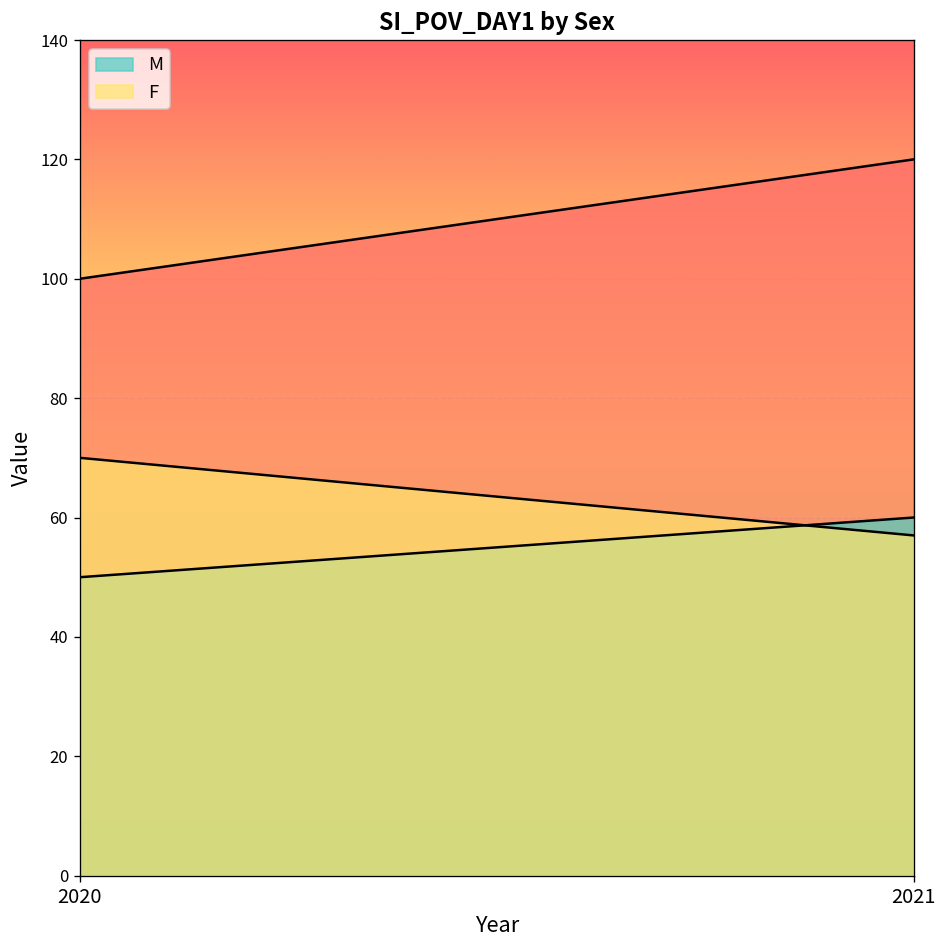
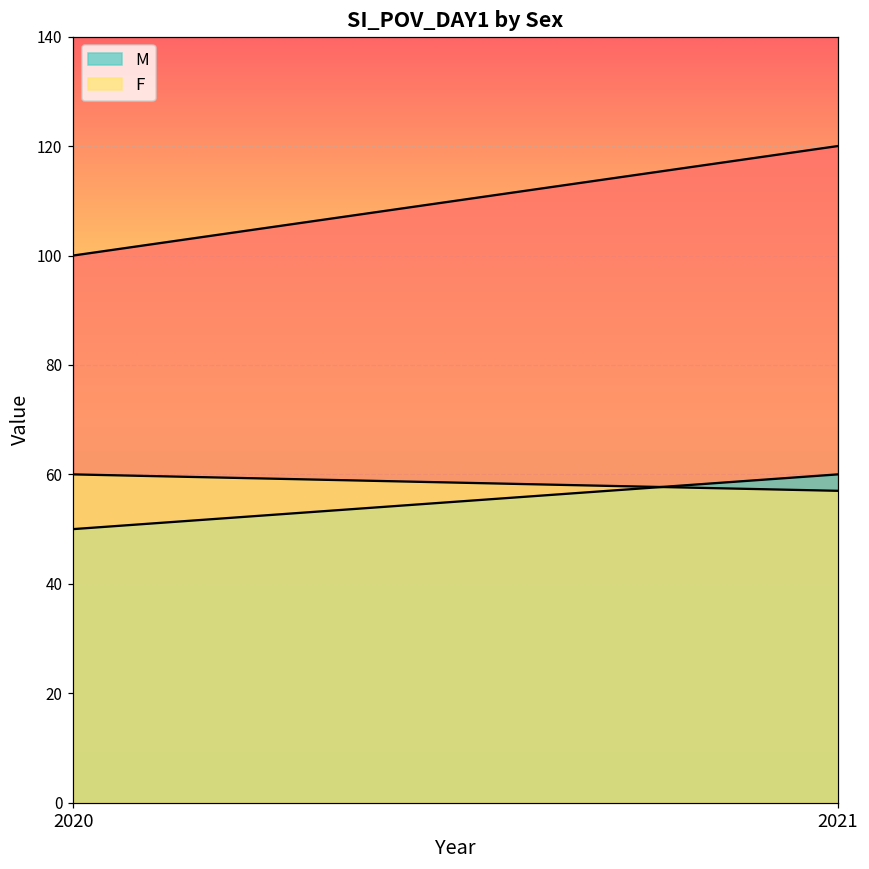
  {
    "M": {
      "2020": 50,
      "2021": 60
    },
    "F": {
-     "2020": 70,
+     "2020": 60,
      "2021": 57
    }
  }
